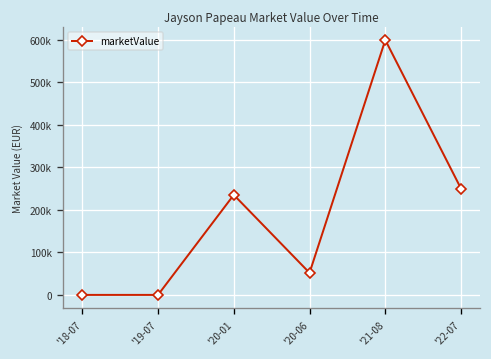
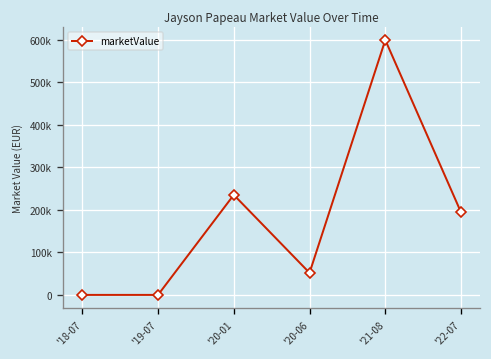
  {
    "'18-07": 0,
    "'19-07": 0,
    "'20-01": 240000,
    "'20-06": 50000,
    "'21-08": 600000,
-   "'22-07": 250000
+   "'22-07": 190000
  }
